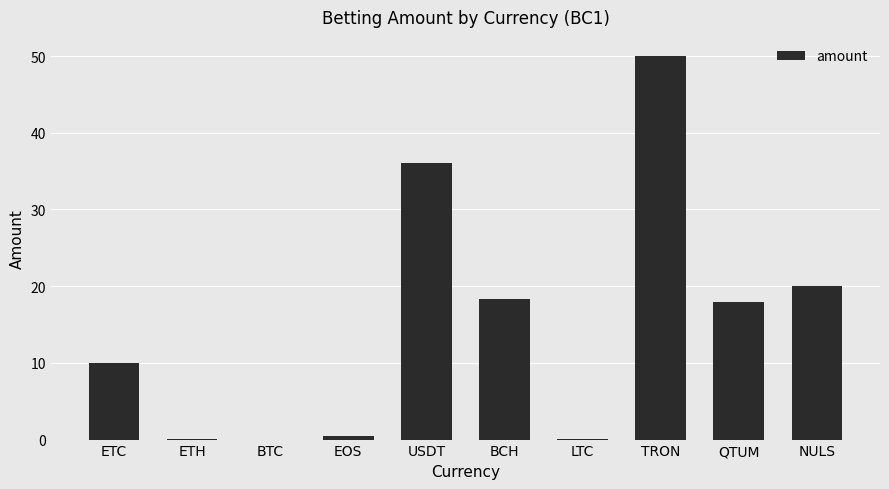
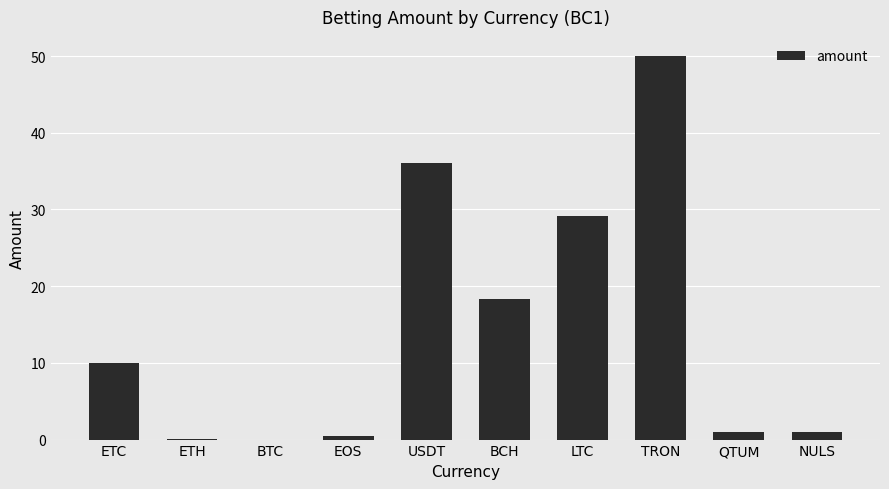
  {
    "ETC": 10,
    "EOS": 1,
    "USDT": 36,
    "BCH": 18,
-   "LTC": 0,
+   "LTC": 29,
    "TRON": 50,
-   "QTUM": 18,
-   "NULS": 20
+   "QTUM": 1,
+   "NULS": 1
  }
